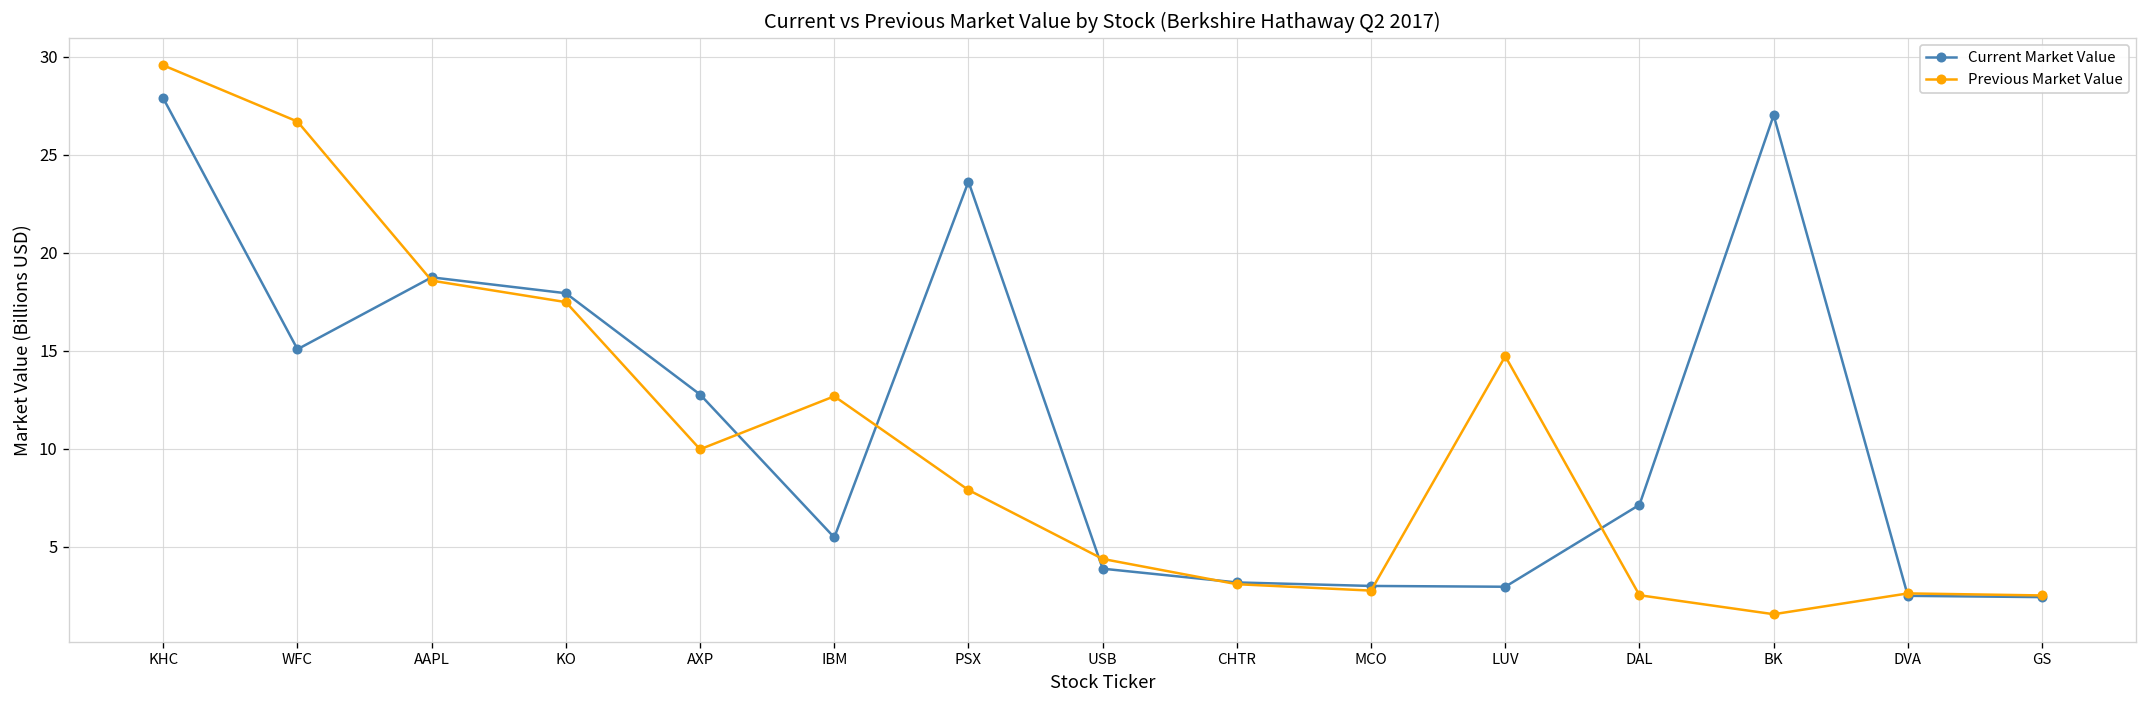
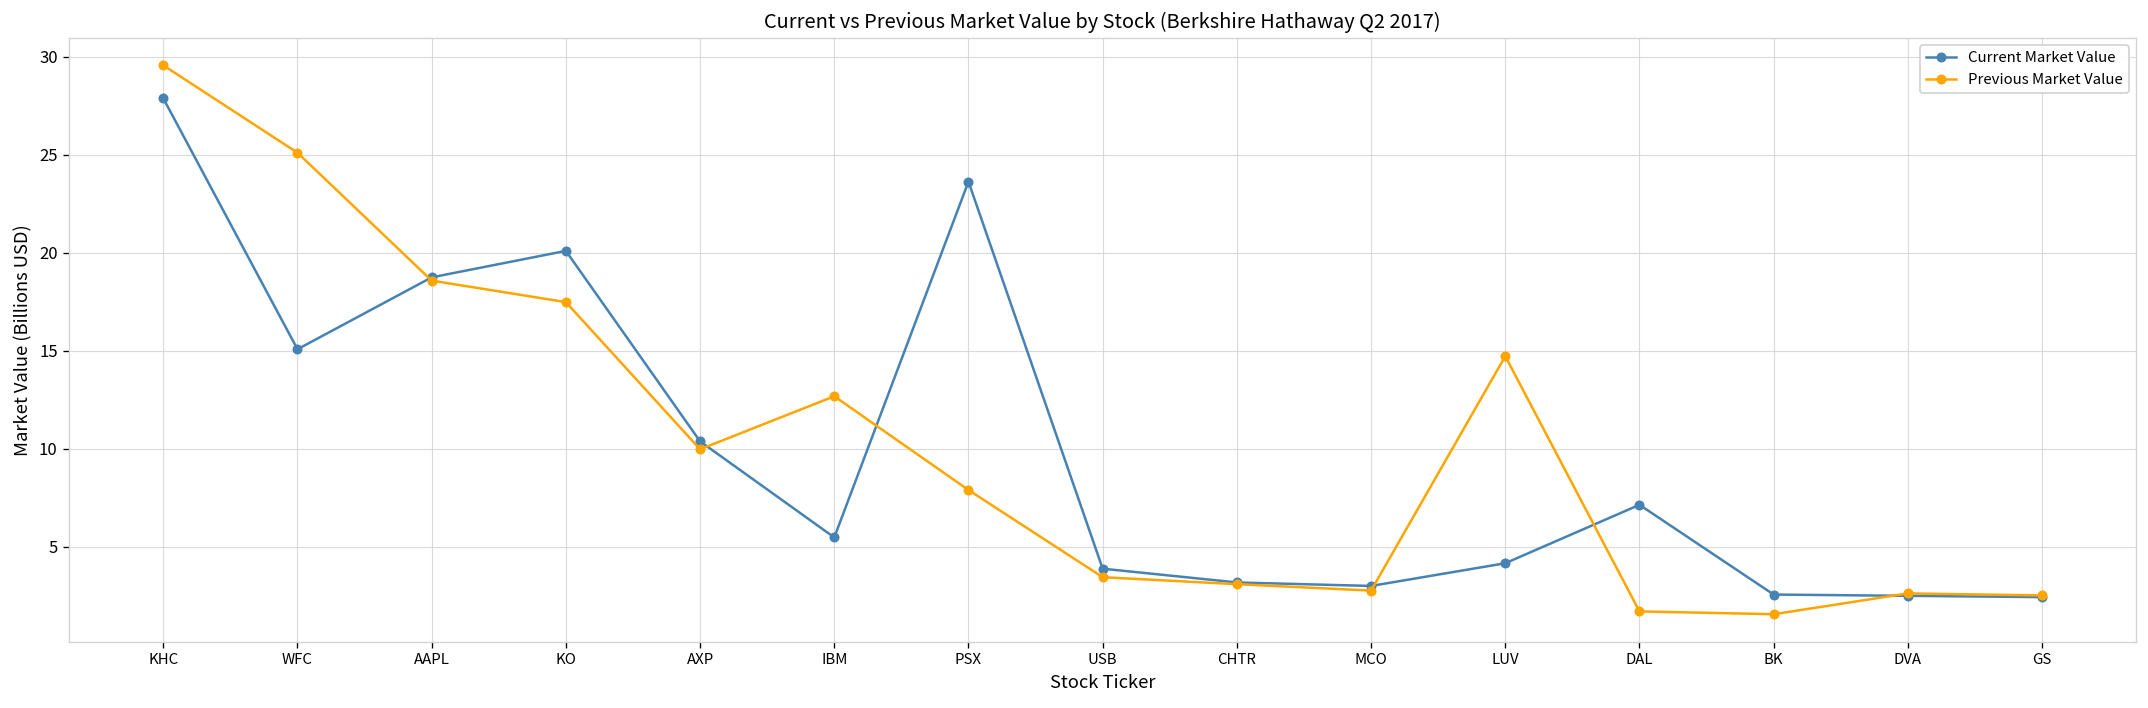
  {
    "Current Market Value": {
      "KHC": 27.9,
      "WFC": 15.1,
      "AAPL": 18.8,
-     "KO": 17.9,
-     "AXP": 12.8,
+     "KO": 20.1,
+     "AXP": 10.4,
      "IBM": 5.5,
      "PSX": 23.6,
      "USB": 3.9,
      "MCO": 3.0,
-     "LUV": 3.0,
+     "LUV": 4.2,
      "DAL": 7.1,
-     "BK": 27.0
+     "BK": 2.6
    },
    "Previous Market Value": {
      "KHC": 29.6,
-     "WFC": 26.7,
+     "WFC": 25.1,
      "AAPL": 18.6,
      "KO": 17.5,
      "AXP": 10.0,
      "IBM": 12.7,
      "PSX": 7.9,
-     "USB": 4.4,
+     "USB": 3.4,
      "MCO": 2.8,
      "LUV": 14.7,
-     "DAL": 2.5,
+     "DAL": 1.7,
      "BK": 1.6
    }
  }
